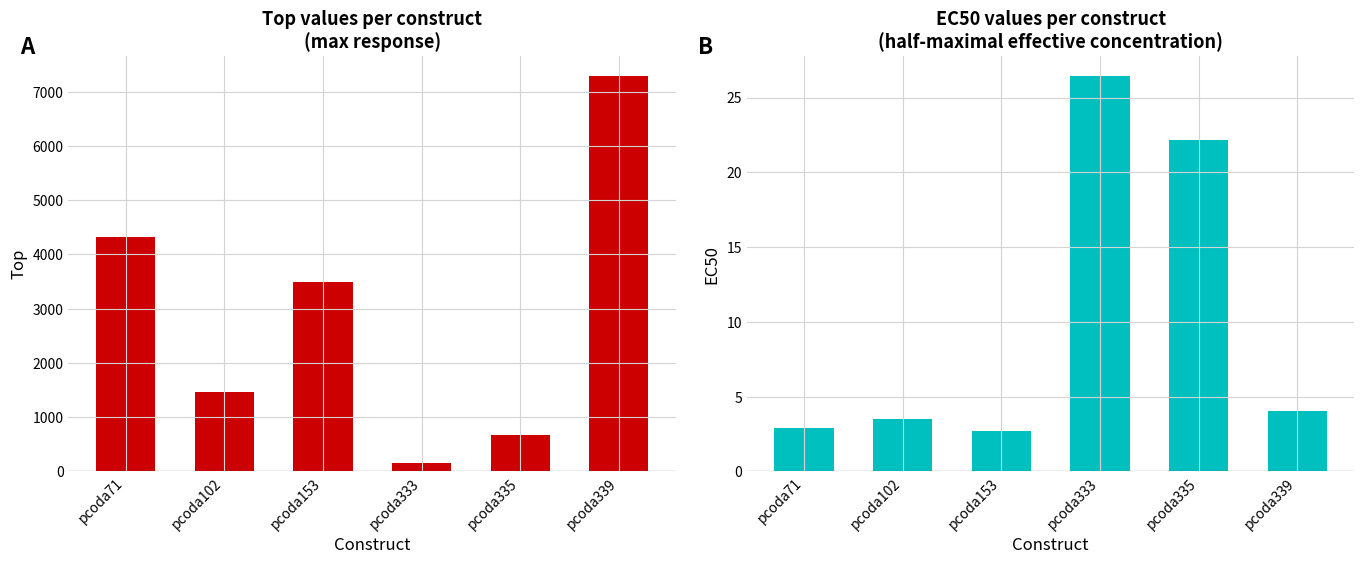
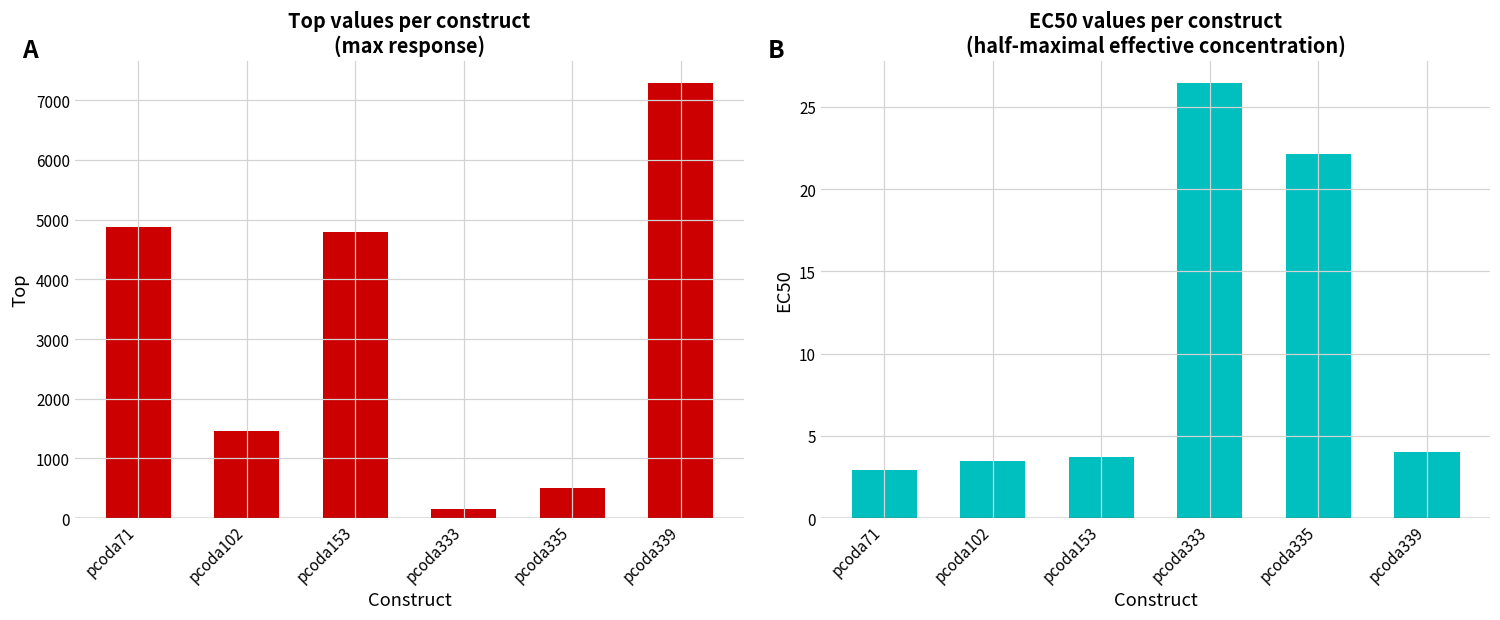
  {
    "Top values per construct (max response)": {
-     "pcoda71": 4300,
+     "pcoda71": 4900,
      "pcoda102": 1500,
-     "pcoda153": 3500,
+     "pcoda153": 4800,
      "pcoda333": 200,
-     "pcoda335": 700,
+     "pcoda335": 500,
      "pcoda339": 7300
    },
    "EC50 values per construct (half-maximal effective concentration)": {
      "pcoda71": 2.9,
      "pcoda102": 3.5,
-     "pcoda153": 2.7,
+     "pcoda153": 3.7,
      "pcoda333": 26.5,
      "pcoda335": 22.1,
      "pcoda339": 4.1
    }
  }
